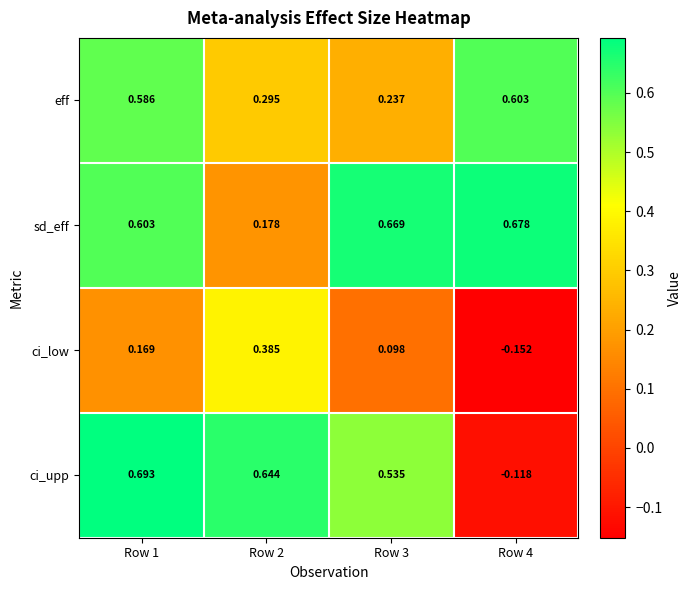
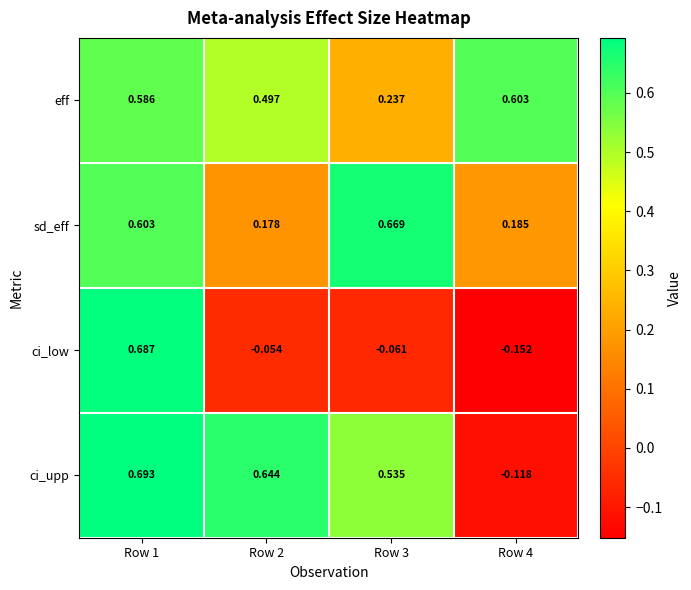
  {
    "eff": {
      "Row 1": 0.586,
-     "Row 2": 0.295,
+     "Row 2": 0.497,
      "Row 3": 0.237,
      "Row 4": 0.603
    },
    "sd_eff": {
      "Row 1": 0.603,
      "Row 2": 0.178,
      "Row 3": 0.669,
-     "Row 4": 0.678
+     "Row 4": 0.185
    },
    "ci_low": {
-     "Row 1": 0.169,
-     "Row 2": 0.385,
-     "Row 3": 0.098,
+     "Row 1": 0.687,
+     "Row 2": -0.054,
+     "Row 3": -0.061,
      "Row 4": -0.152
    },
    "ci_upp": {
      "Row 1": 0.693,
      "Row 2": 0.644,
      "Row 3": 0.535,
      "Row 4": -0.118
    }
  }
